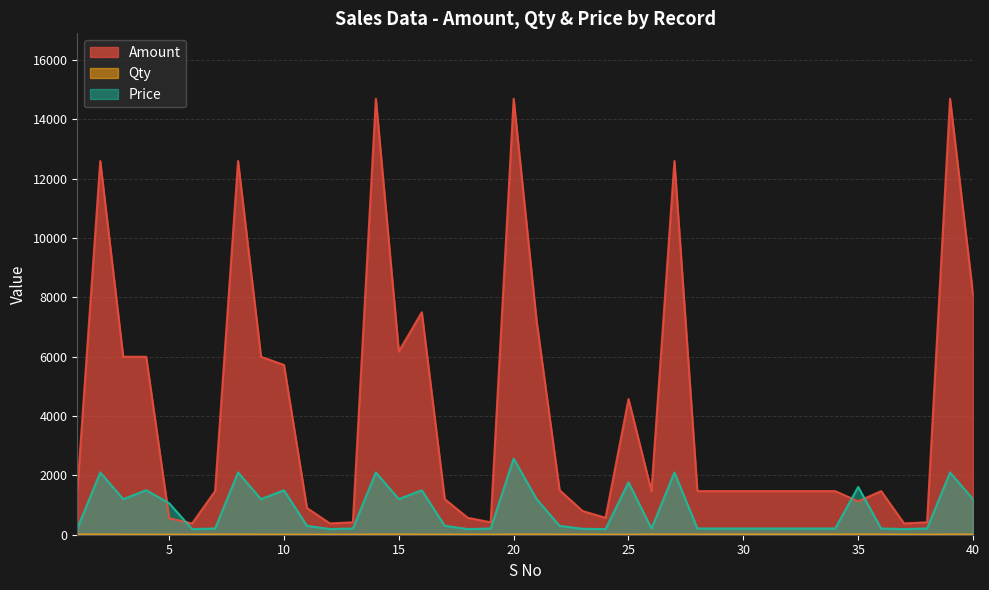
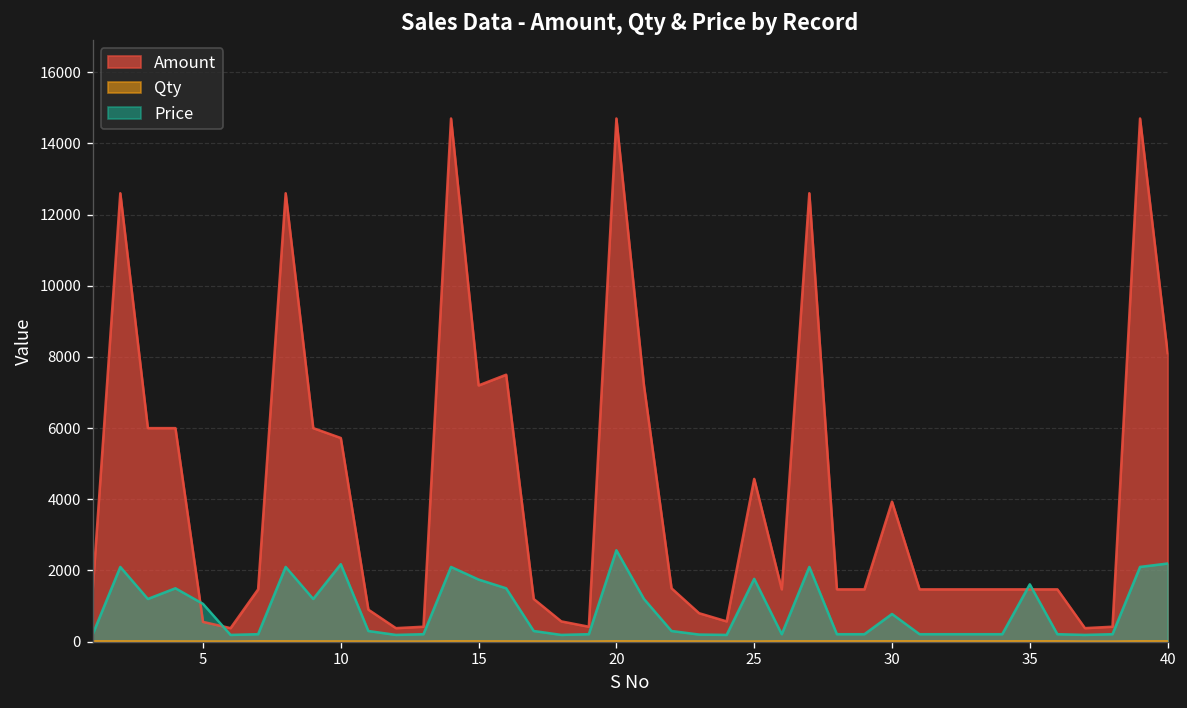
  {
    "Amount": {
      "5": 600,
      "10": 5700,
-     "15": 6200,
+     "15": 7200,
      "20": 14700,
      "25": 4600,
-     "30": 1500,
-     "35": 1100,
+     "30": 3900,
+     "35": 1500,
      "40": 8100
    },
    "Qty": {
      "5": 0,
      "10": 0,
      "15": 0,
      "20": 0,
      "25": 0,
      "30": 0,
      "35": 0,
      "40": 0
    },
    "Price": {
      "5": 1100,
-     "10": 1500,
-     "15": 1200,
+     "10": 2200,
+     "15": 1700,
      "20": 2600,
      "25": 1800,
-     "30": 200,
+     "30": 800,
      "35": 1600,
-     "40": 1200
+     "40": 2200
    }
  }
